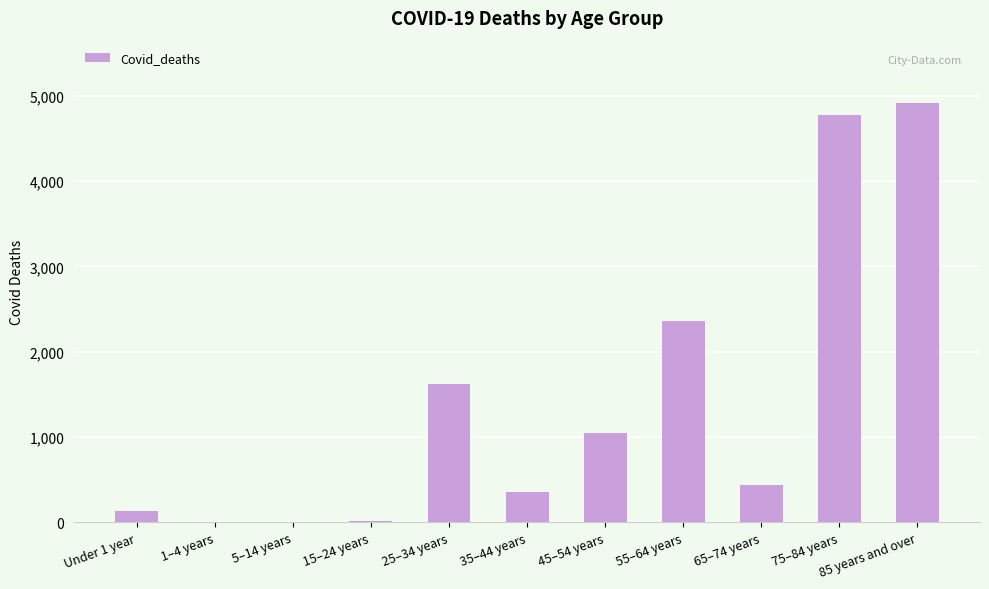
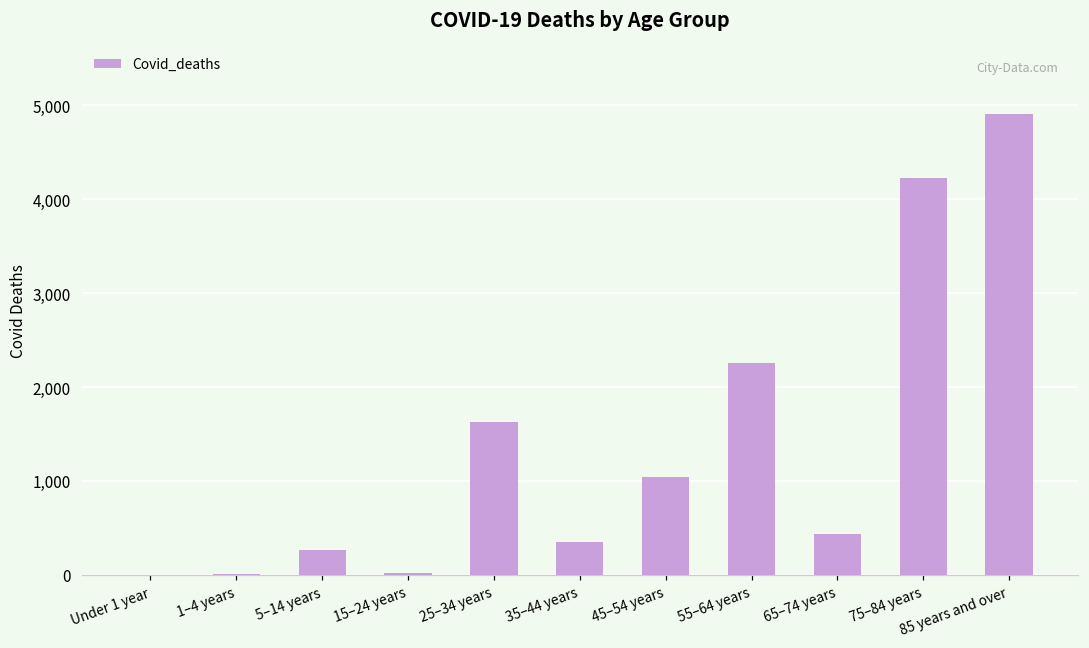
  {
-   "Under 1 year": "100",
-   "5–14 years": "0",
+   "Under 1 year": "0",
+   "5–14 years": "300",
    "25–34 years": "1,600",
    "35–44 years": "400",
    "45–54 years": "1,000",
-   "55–64 years": "2,400",
+   "55–64 years": "2,300",
    "65–74 years": "400",
-   "75–84 years": "4,800",
+   "75–84 years": "4,200",
    "85 years and over": "4,900"
  }
